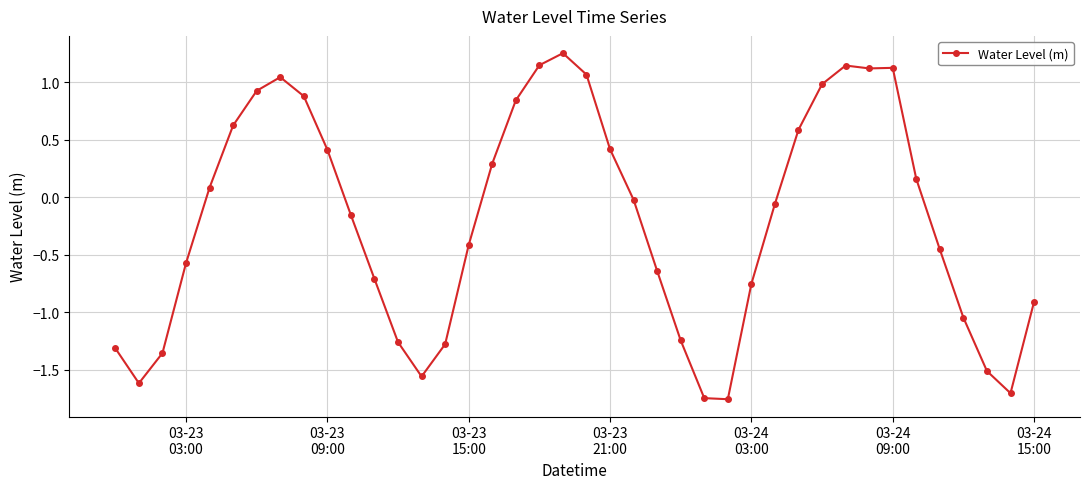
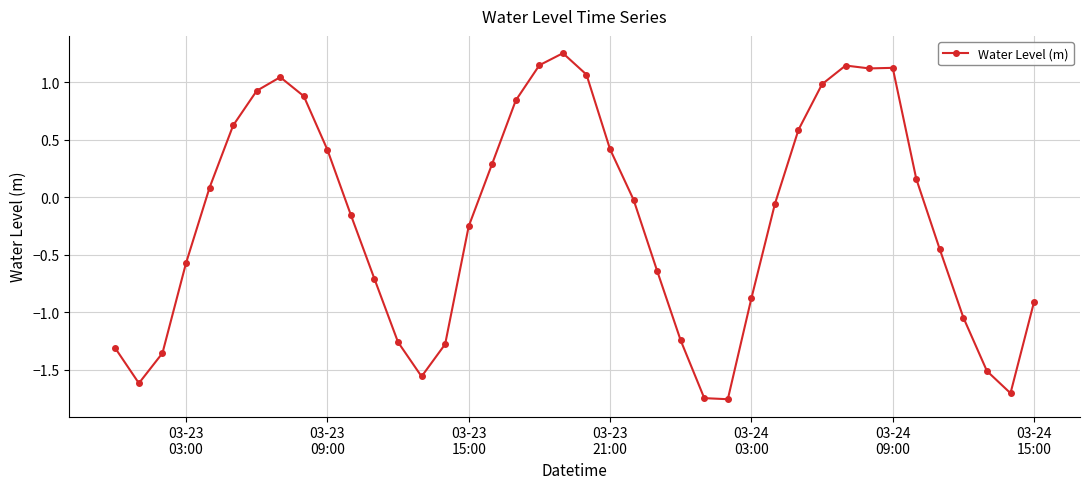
  {
    "03-23 03:00": -0.57,
    "03-23 09:00": 0.41,
-   "03-23 15:00": -0.42,
+   "03-23 15:00": -0.25,
    "03-23 21:00": 0.42,
-   "03-24 03:00": -0.75,
+   "03-24 03:00": -0.88,
    "03-24 09:00": 1.12,
    "03-24 15:00": -0.91
  }
